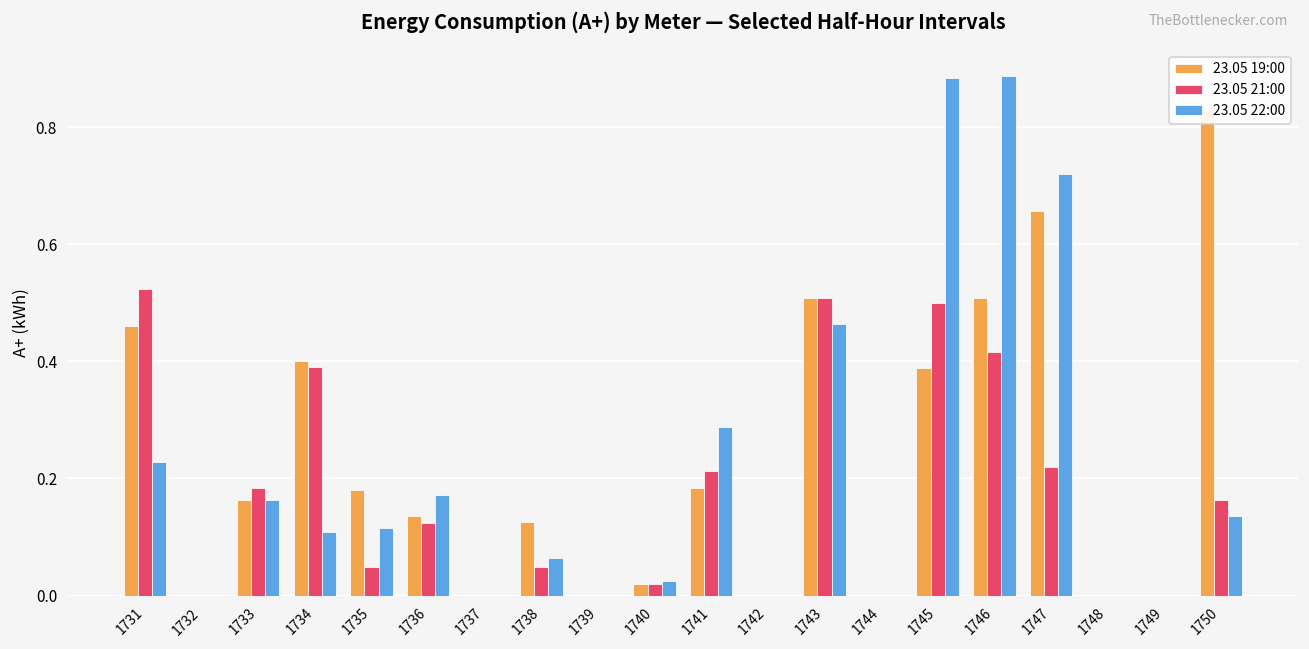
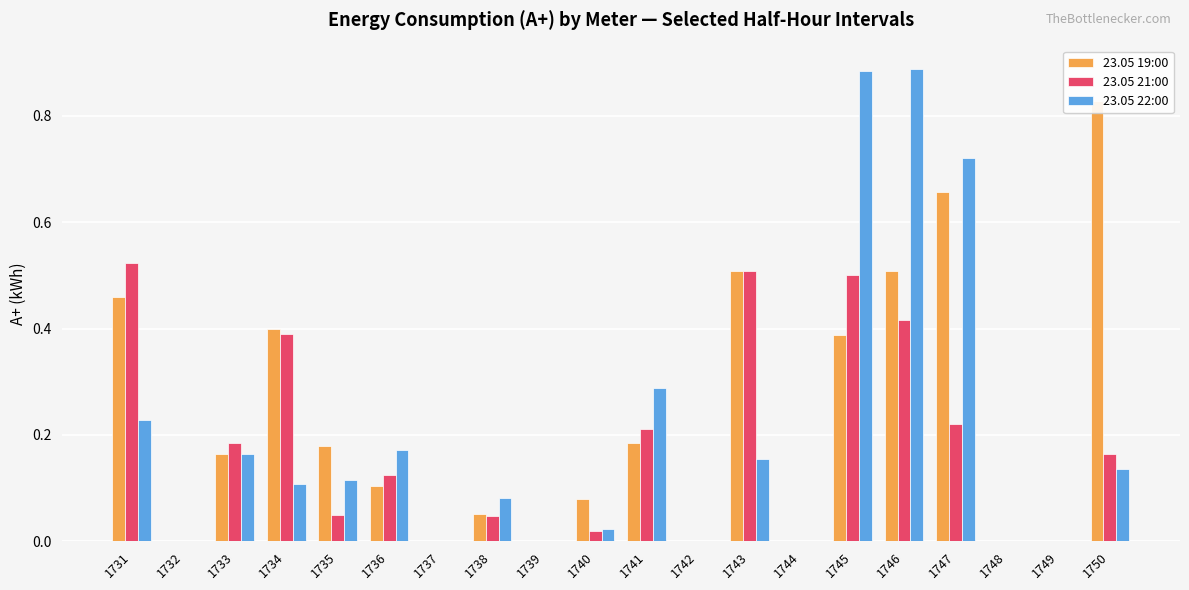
  {
    "23.05 19:00": {
      "1731": 0.46,
      "1732": 0.00,
      "1733": 0.16,
      "1734": 0.40,
      "1735": 0.18,
-     "1736": 0.14,
+     "1736": 0.11,
      "1737": 0.00,
-     "1738": 0.13,
+     "1738": 0.05,
      "1739": 0.00,
-     "1740": 0.02,
+     "1740": 0.08,
      "1741": 0.18,
      "1742": 0.00,
      "1743": 0.51,
      "1744": 0.00,
      "1745": 0.39,
      "1746": 0.51,
      "1747": 0.66,
      "1748": 0.00,
      "1749": 0.00
    },
    "23.05 21:00": {
      "1731": 0.52,
      "1732": 0.00,
      "1733": 0.18,
      "1734": 0.39,
      "1735": 0.05,
      "1736": 0.12,
      "1737": 0.00,
      "1738": 0.05,
      "1739": 0.00,
      "1740": 0.02,
      "1741": 0.21,
      "1742": 0.00,
      "1743": 0.51,
      "1744": 0.00,
      "1745": 0.50,
      "1746": 0.42,
      "1747": 0.22,
      "1748": 0.00,
      "1749": 0.00,
      "1750": 0.16
    },
    "23.05 22:00": {
      "1731": 0.23,
      "1732": 0.00,
      "1733": 0.16,
      "1734": 0.11,
      "1735": 0.12,
      "1736": 0.17,
      "1737": 0.00,
-     "1738": 0.06,
+     "1738": 0.08,
      "1739": 0.00,
      "1740": 0.02,
      "1741": 0.29,
      "1742": 0.00,
-     "1743": 0.46,
+     "1743": 0.16,
      "1744": 0.00,
      "1745": 0.88,
      "1746": 0.89,
      "1747": 0.72,
      "1748": 0.00,
      "1749": 0.00,
      "1750": 0.14
    }
  }
